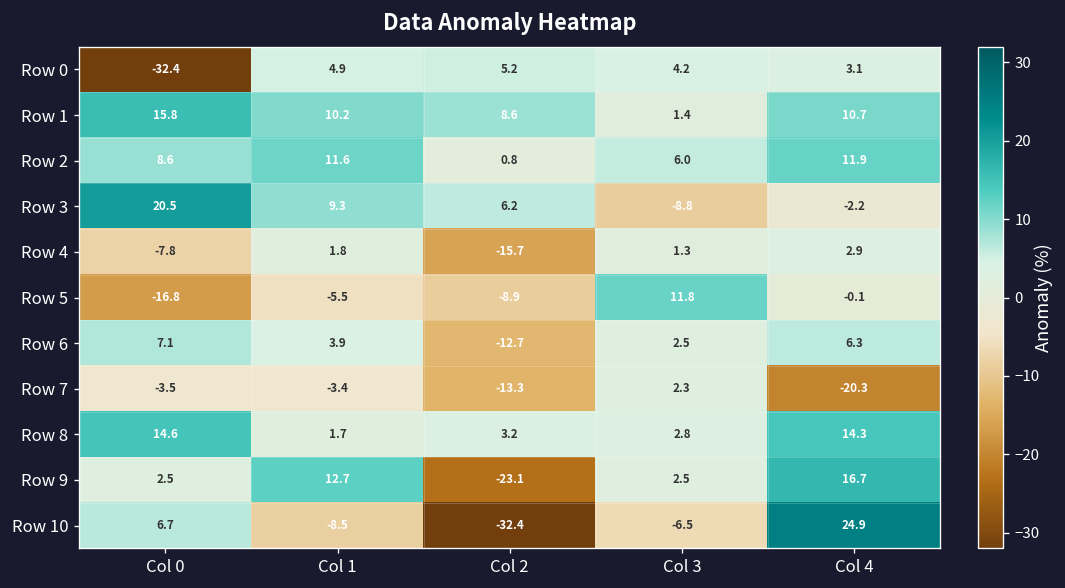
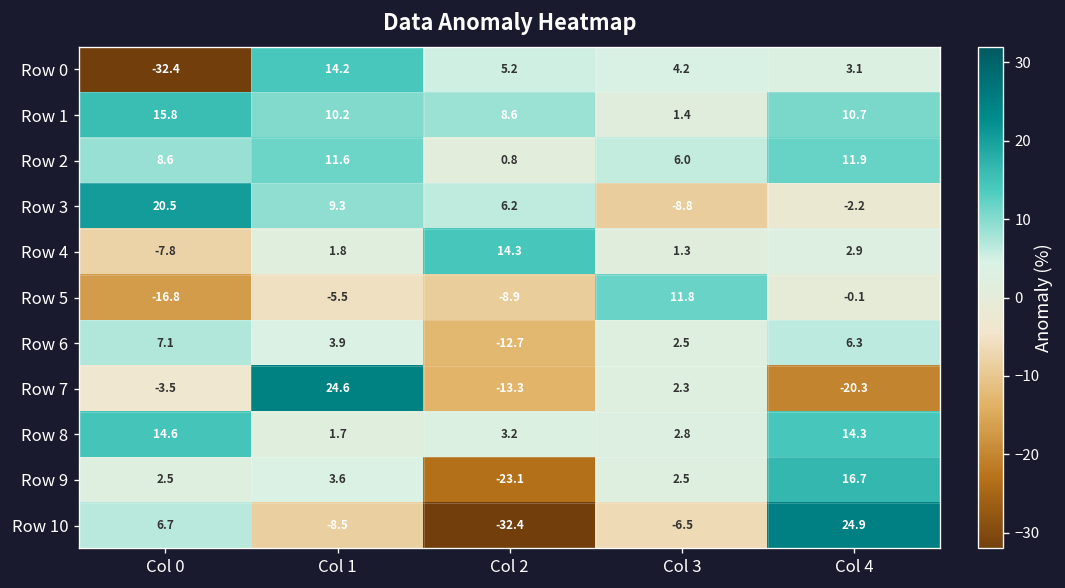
  {
    "Row 0": {
      "Col 0": -32.4,
-     "Col 1": 4.9,
+     "Col 1": 14.2,
      "Col 2": 5.2,
      "Col 3": 4.2,
      "Col 4": 3.1
    },
    "Row 1": {
      "Col 0": 15.8,
      "Col 1": 10.2,
      "Col 2": 8.6,
      "Col 3": 1.4,
      "Col 4": 10.7
    },
    "Row 2": {
      "Col 0": 8.6,
      "Col 1": 11.6,
      "Col 2": 0.8,
      "Col 3": 6.0,
      "Col 4": 11.9
    },
    "Row 3": {
      "Col 0": 20.5,
      "Col 1": 9.3,
      "Col 2": 6.2,
      "Col 3": -8.8,
      "Col 4": -2.2
    },
    "Row 4": {
      "Col 0": -7.8,
      "Col 1": 1.8,
-     "Col 2": -15.7,
+     "Col 2": 14.3,
      "Col 3": 1.3,
      "Col 4": 2.9
    },
    "Row 5": {
      "Col 0": -16.8,
      "Col 1": -5.5,
      "Col 2": -8.9,
      "Col 3": 11.8,
      "Col 4": -0.1
    },
    "Row 6": {
      "Col 0": 7.1,
      "Col 1": 3.9,
      "Col 2": -12.7,
      "Col 3": 2.5,
      "Col 4": 6.3
    },
    "Row 7": {
      "Col 0": -3.5,
-     "Col 1": -3.4,
+     "Col 1": 24.6,
      "Col 2": -13.3,
      "Col 3": 2.3,
      "Col 4": -20.3
    },
    "Row 8": {
      "Col 0": 14.6,
      "Col 1": 1.7,
      "Col 2": 3.2,
      "Col 3": 2.8,
      "Col 4": 14.3
    },
    "Row 9": {
      "Col 0": 2.5,
-     "Col 1": 12.7,
+     "Col 1": 3.6,
      "Col 2": -23.1,
      "Col 3": 2.5,
      "Col 4": 16.7
    },
    "Row 10": {
      "Col 0": 6.7,
      "Col 1": -8.5,
      "Col 2": -32.4,
      "Col 3": -6.5,
      "Col 4": 24.9
    }
  }
